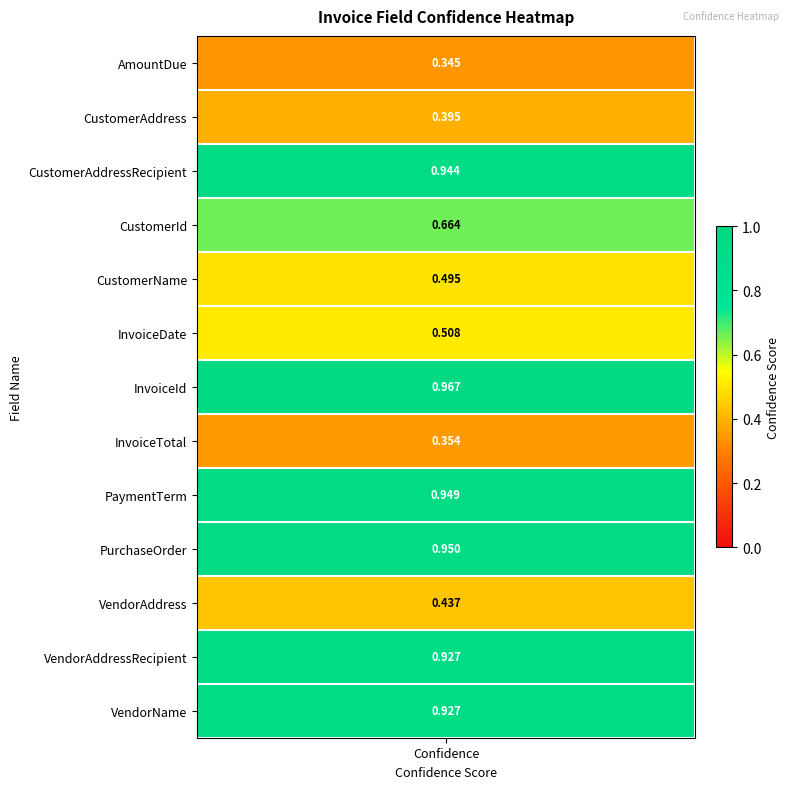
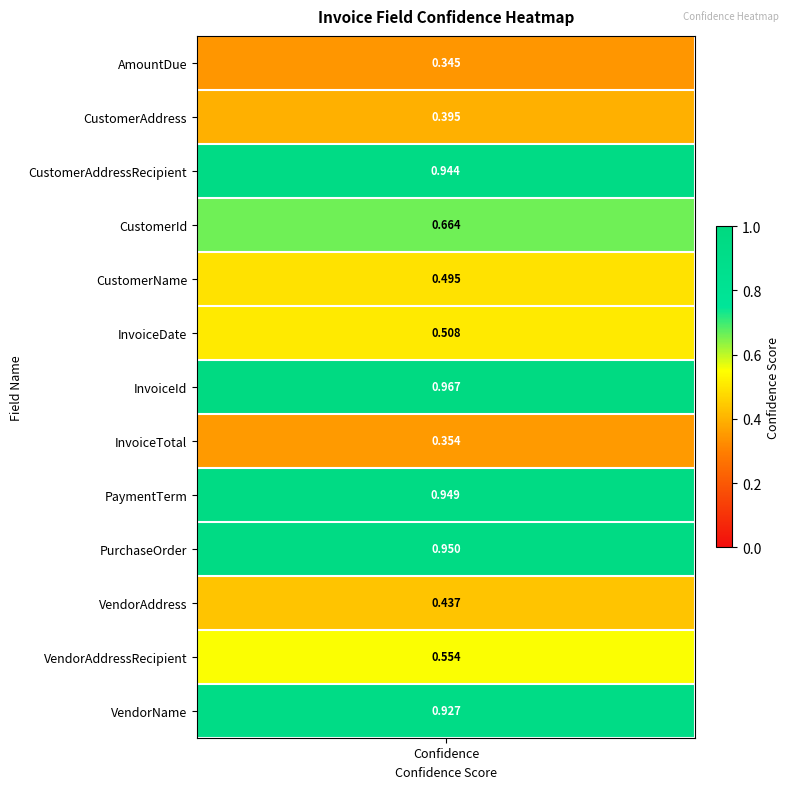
  {
    "AmountDue": {
      "Confidence": 0.345
    },
    "CustomerAddress": {
      "Confidence": 0.395
    },
    "CustomerAddressRecipient": {
      "Confidence": 0.944
    },
    "CustomerId": {
      "Confidence": 0.664
    },
    "CustomerName": {
      "Confidence": 0.495
    },
    "InvoiceDate": {
      "Confidence": 0.508
    },
    "InvoiceId": {
      "Confidence": 0.967
    },
    "InvoiceTotal": {
      "Confidence": 0.354
    },
    "PaymentTerm": {
      "Confidence": 0.949
    },
    "PurchaseOrder": {
      "Confidence": 0.950
    },
    "VendorAddress": {
      "Confidence": 0.437
    },
    "VendorAddressRecipient": {
-     "Confidence": 0.927
+     "Confidence": 0.554
    },
    "VendorName": {
      "Confidence": 0.927
    }
  }
